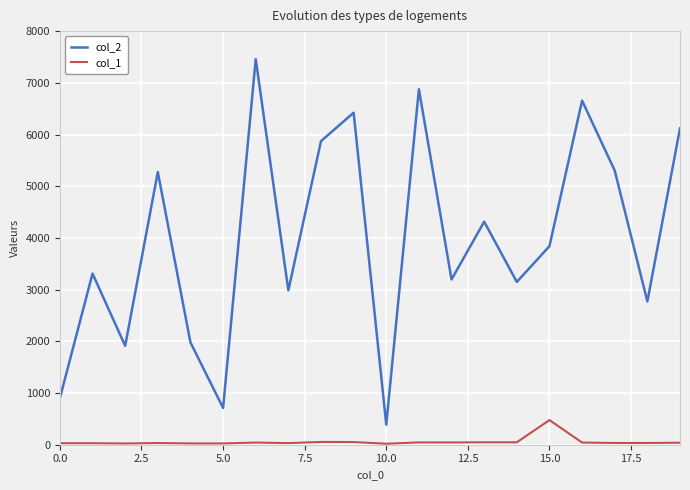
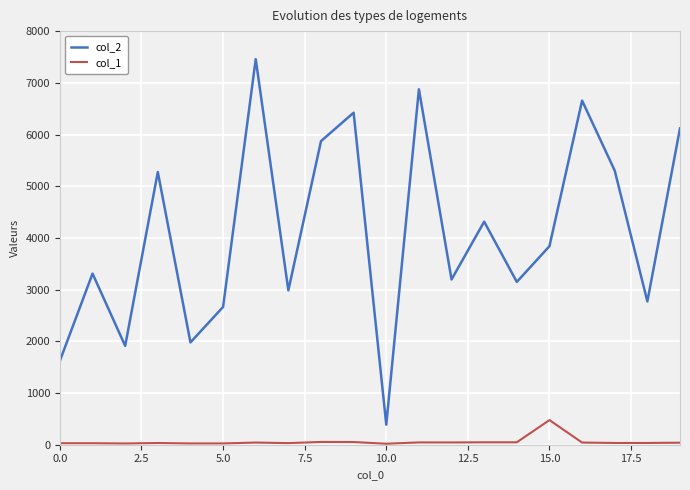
  {
    "col_2": {
-     "0.0": 900,
-     "5.0": 700,
+     "0.0": 1600,
+     "5.0": 2700,
      "10.0": 400,
      "15.0": 3800
    },
    "col_1": {
      "0.0": 0,
      "5.0": 0,
      "10.0": 0,
      "15.0": 500
    }
  }
